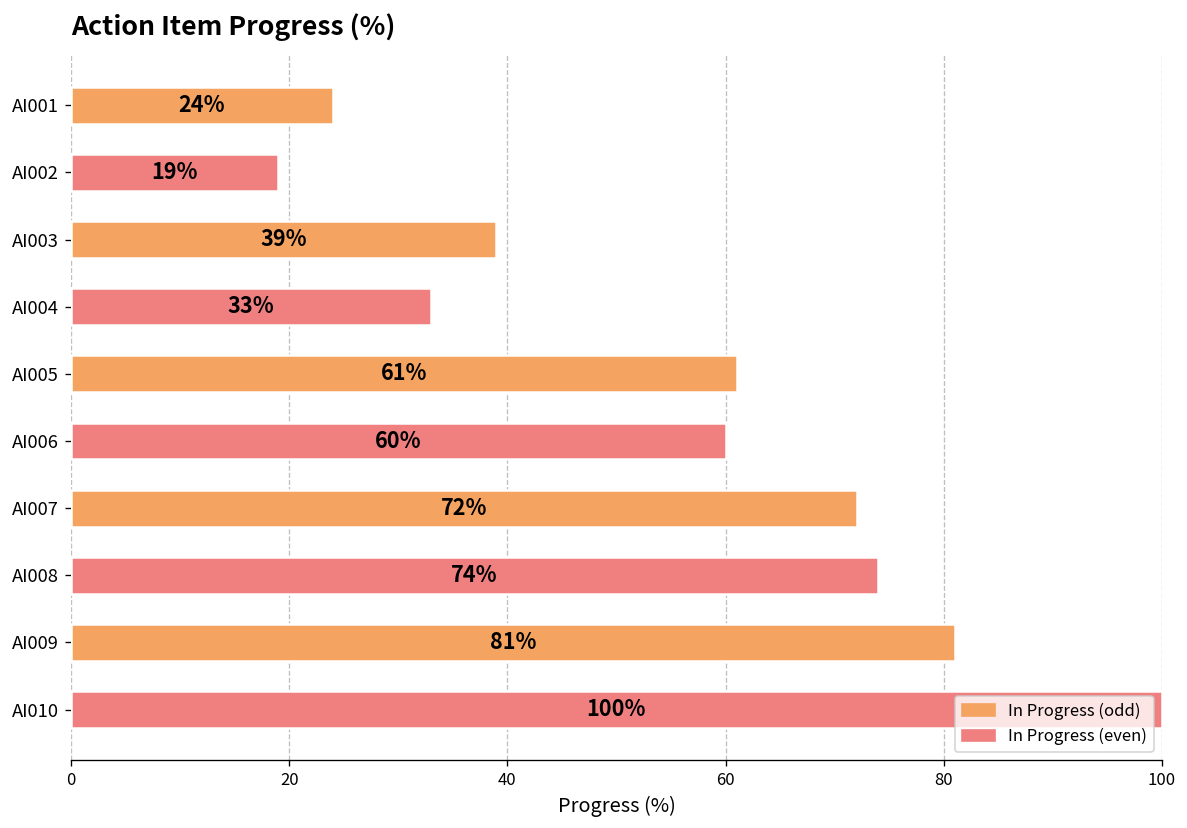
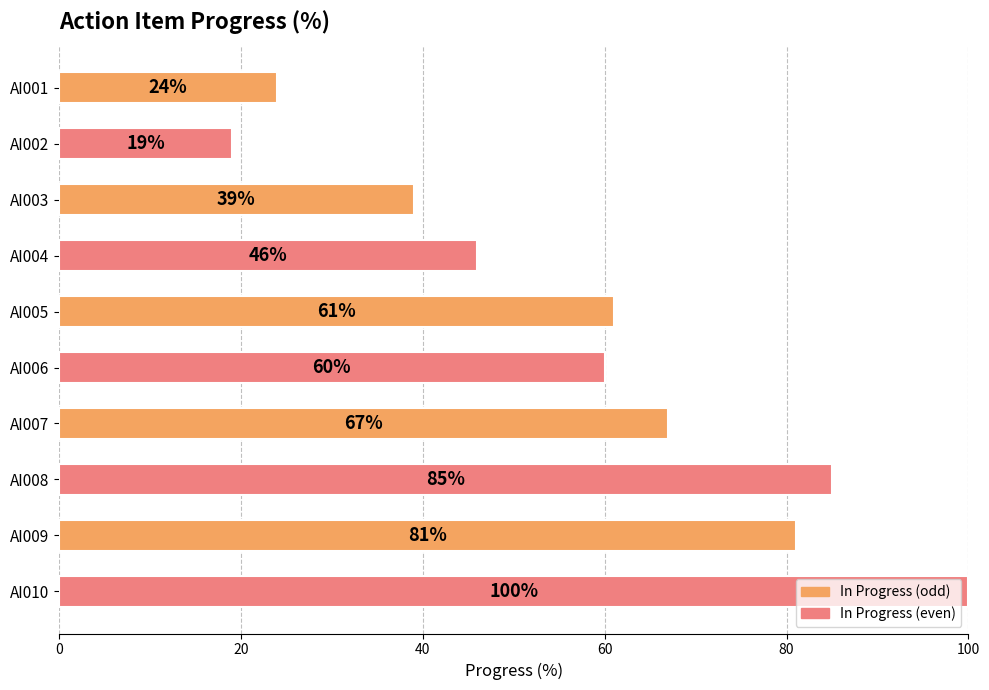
  {
    "AI001": "24%",
    "AI002": "19%",
    "AI003": "39%",
-   "AI004": "33%",
+   "AI004": "46%",
    "AI005": "61%",
    "AI006": "60%",
-   "AI007": "72%",
-   "AI008": "74%",
+   "AI007": "67%",
+   "AI008": "85%",
    "AI009": "81%",
    "AI010": "100%"
  }
